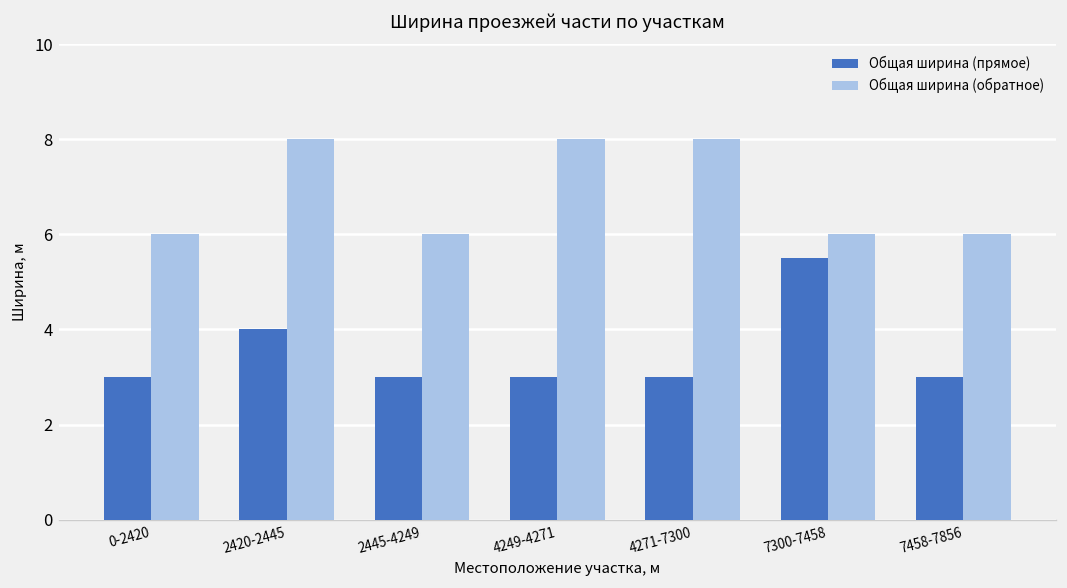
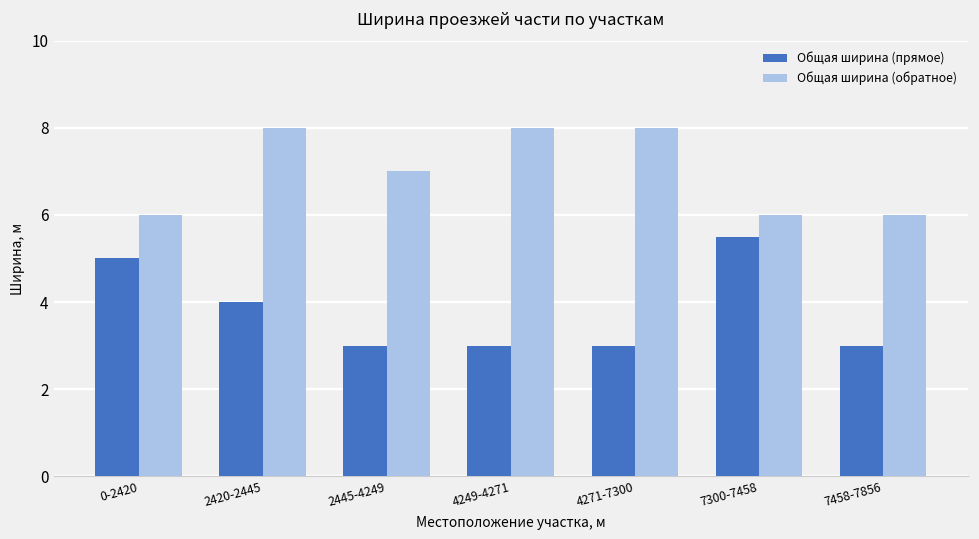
  {
    "Общая ширина (прямое)": {
-     "0-2420": 3,
+     "0-2420": 5,
      "2420-2445": 4,
      "2445-4249": 3,
      "4249-4271": 3,
      "4271-7300": 3,
      "7300-7458": 5.5,
      "7458-7856": 3
    },
    "Общая ширина (обратное)": {
      "0-2420": 6,
      "2420-2445": 8,
-     "2445-4249": 6,
+     "2445-4249": 7,
      "4249-4271": 8,
      "4271-7300": 8,
      "7300-7458": 6,
      "7458-7856": 6
    }
  }
